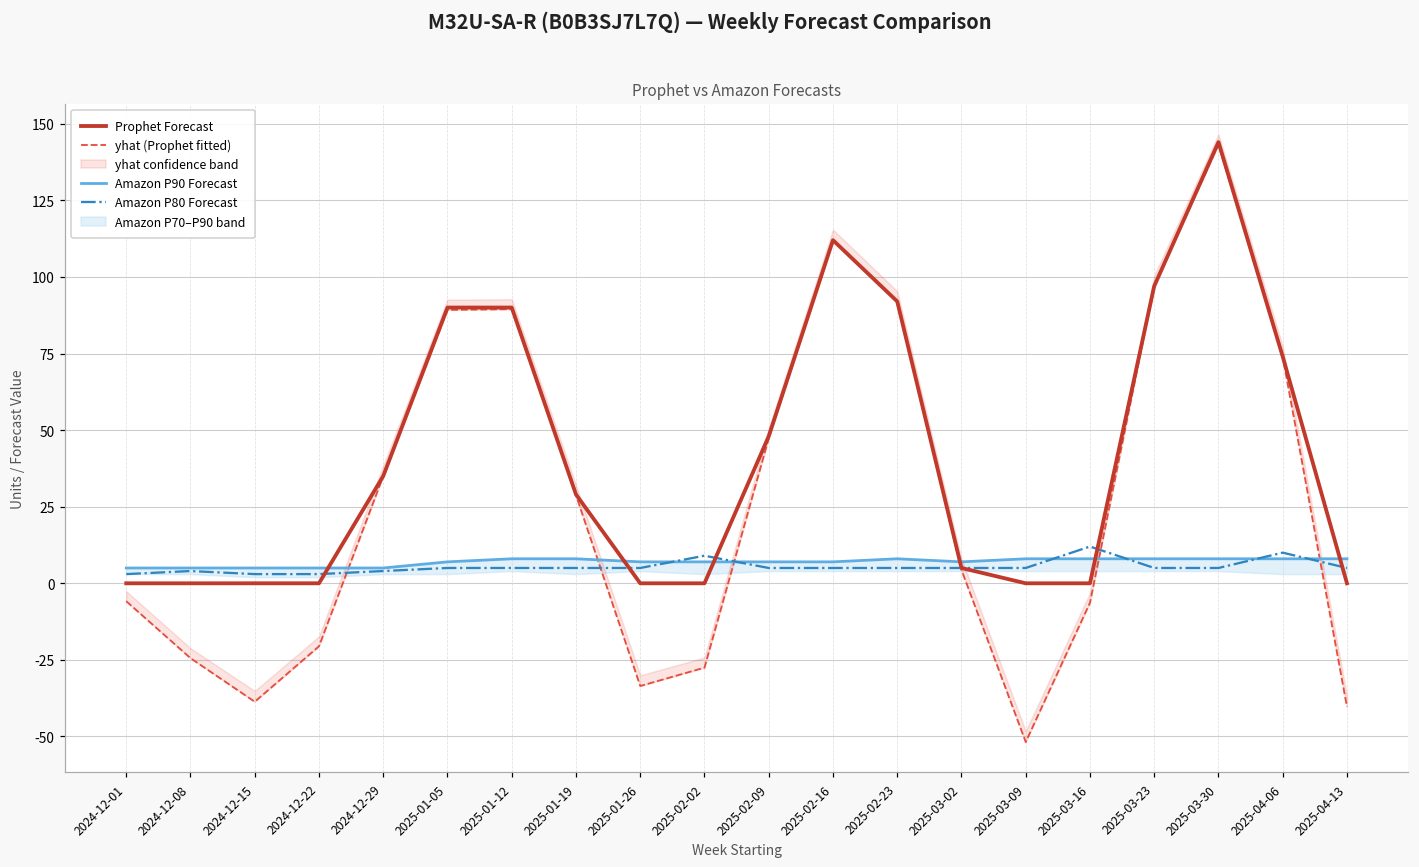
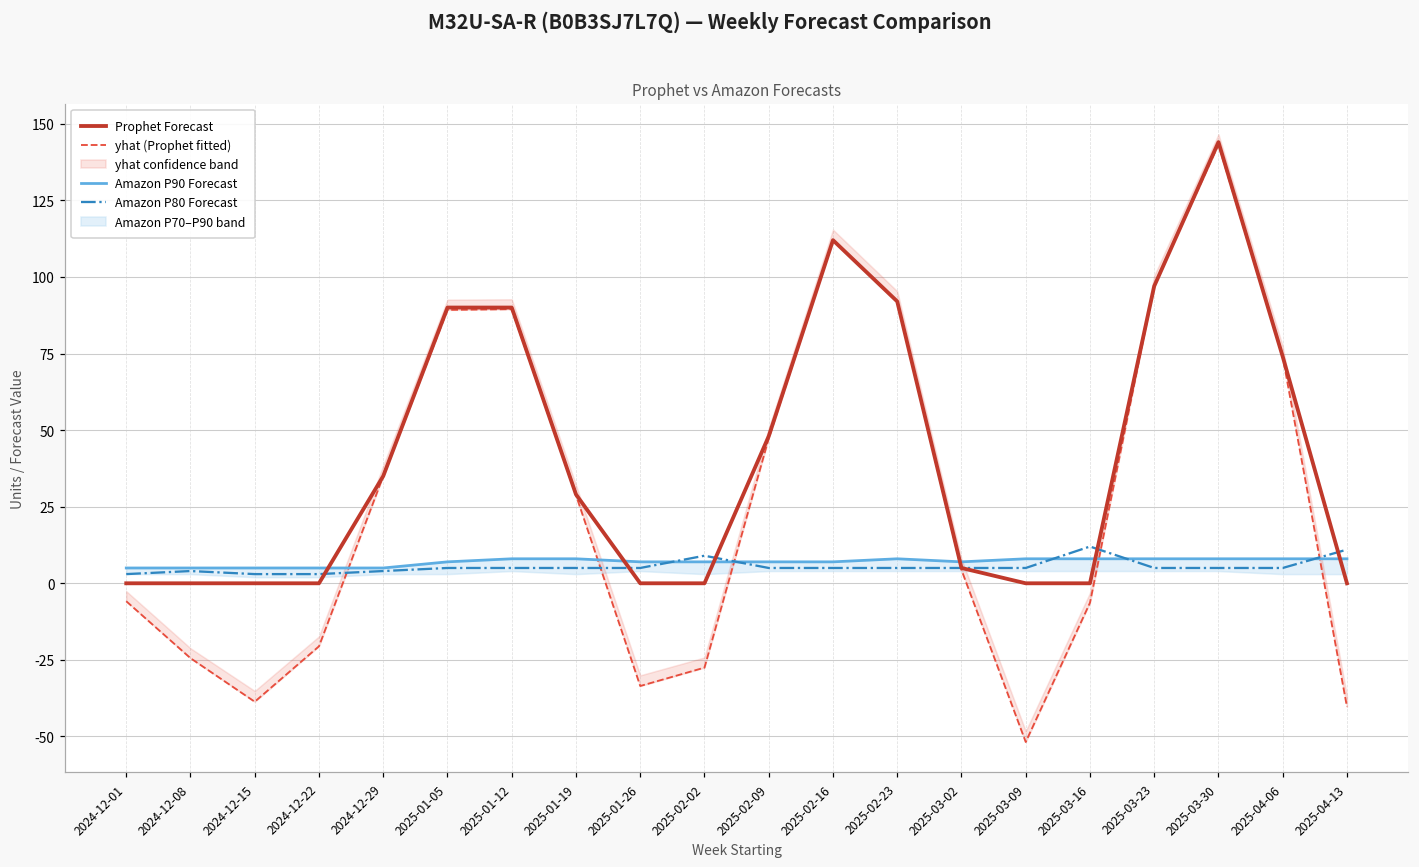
  {
    "Amazon P80 Forecast": {
      "2024-12-01": 3,
      "2024-12-08": 4,
      "2024-12-15": 3,
      "2024-12-22": 3,
      "2024-12-29": 4,
      "2025-01-05": 5,
      "2025-01-12": 5,
      "2025-01-19": 5,
      "2025-01-26": 5,
      "2025-02-02": 9,
      "2025-02-09": 5,
      "2025-02-16": 5,
      "2025-02-23": 5,
      "2025-03-09": 5,
      "2025-03-16": 12,
      "2025-03-23": 5,
      "2025-03-30": 5,
-     "2025-04-06": 10,
-     "2025-04-13": 5
+     "2025-04-06": 5,
+     "2025-04-13": 11
    }
  }
